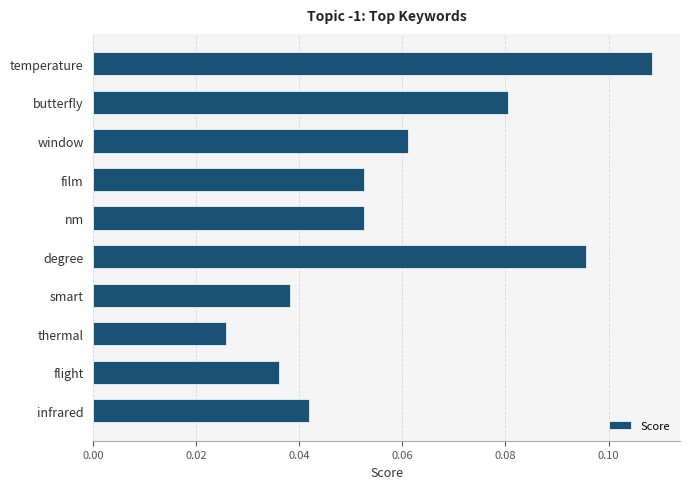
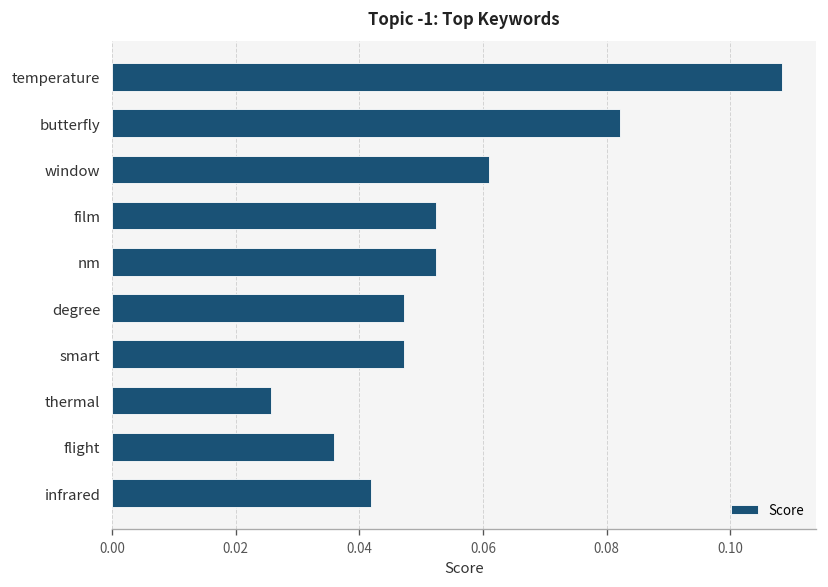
  {
    "temperature": 0.108,
-   "butterfly": 0.080,
+   "butterfly": 0.082,
    "window": 0.061,
    "film": 0.052,
    "nm": 0.052,
-   "degree": 0.096,
-   "smart": 0.038,
+   "degree": 0.047,
+   "smart": 0.047,
    "thermal": 0.026,
    "flight": 0.036,
    "infrared": 0.042
  }
